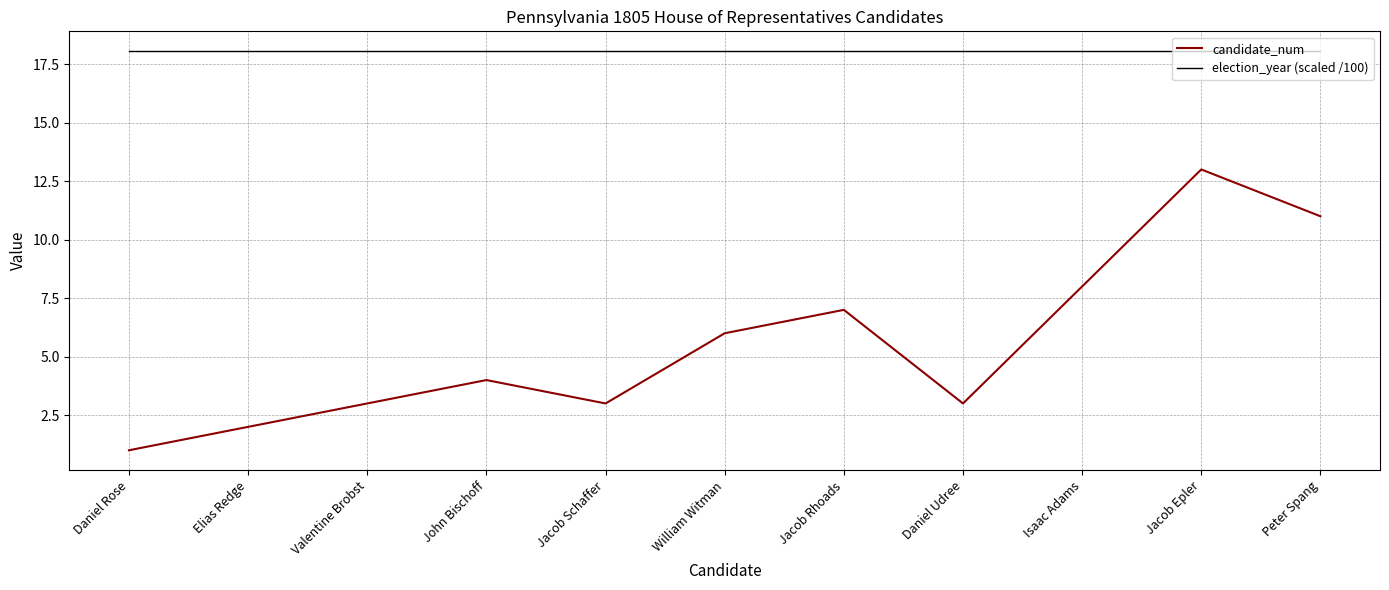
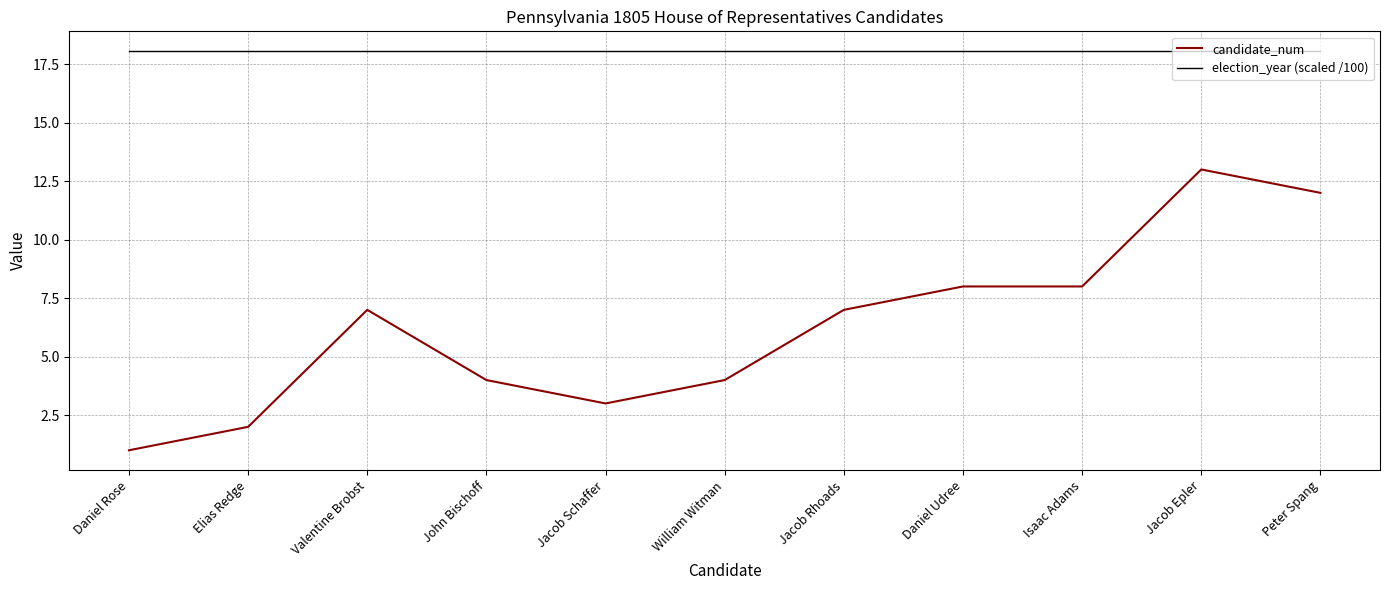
  {
    "candidate_num": {
      "Daniel Rose": 1,
      "Elias Redge": 2,
-     "Valentine Brobst": 3,
+     "Valentine Brobst": 7,
      "John Bischoff": 4,
      "Jacob Schaffer": 3,
-     "William Witman": 6,
+     "William Witman": 4,
      "Jacob Rhoads": 7,
-     "Daniel Udree": 3,
+     "Daniel Udree": 8,
      "Isaac Adams": 8,
      "Jacob Epler": 13,
-     "Peter Spang": 11
+     "Peter Spang": 12
    },
    "election_year (scaled /100)": {
      "Daniel Rose": 18,
      "Elias Redge": 18,
      "Valentine Brobst": 18,
      "John Bischoff": 18,
      "Jacob Schaffer": 18,
      "William Witman": 18,
      "Jacob Rhoads": 18,
      "Daniel Udree": 18,
      "Isaac Adams": 18
    }
  }
